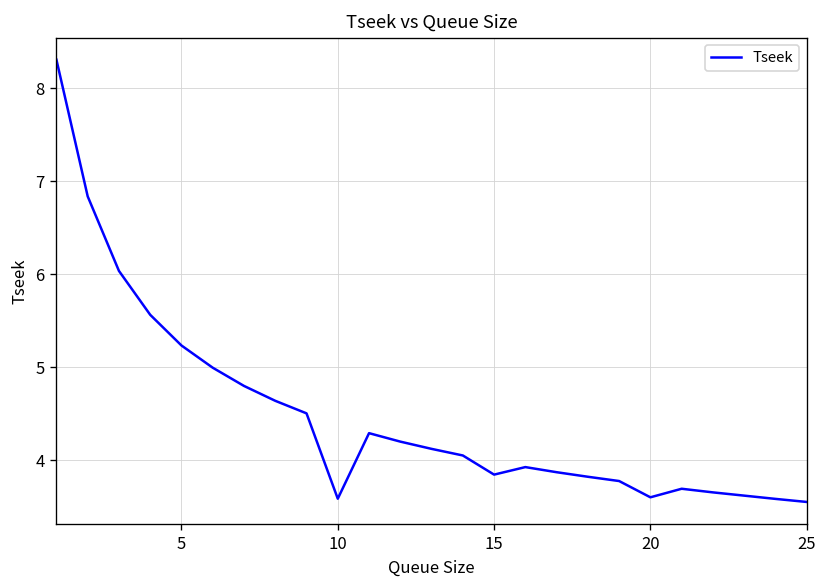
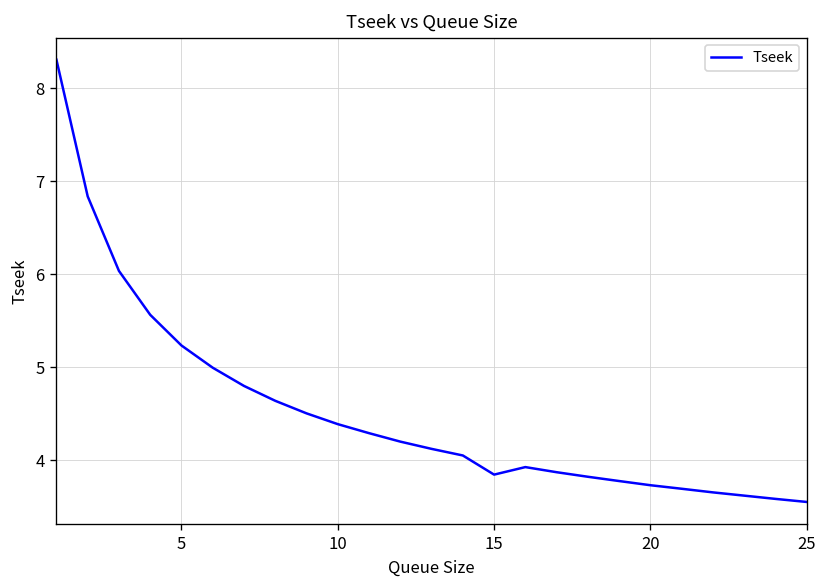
  {
    "5": 5.2,
-   "10": 3.6,
+   "10": 4.4,
    "15": 3.8,
-   "20": 3.6,
+   "20": 3.7,
    "25": 3.6
  }
